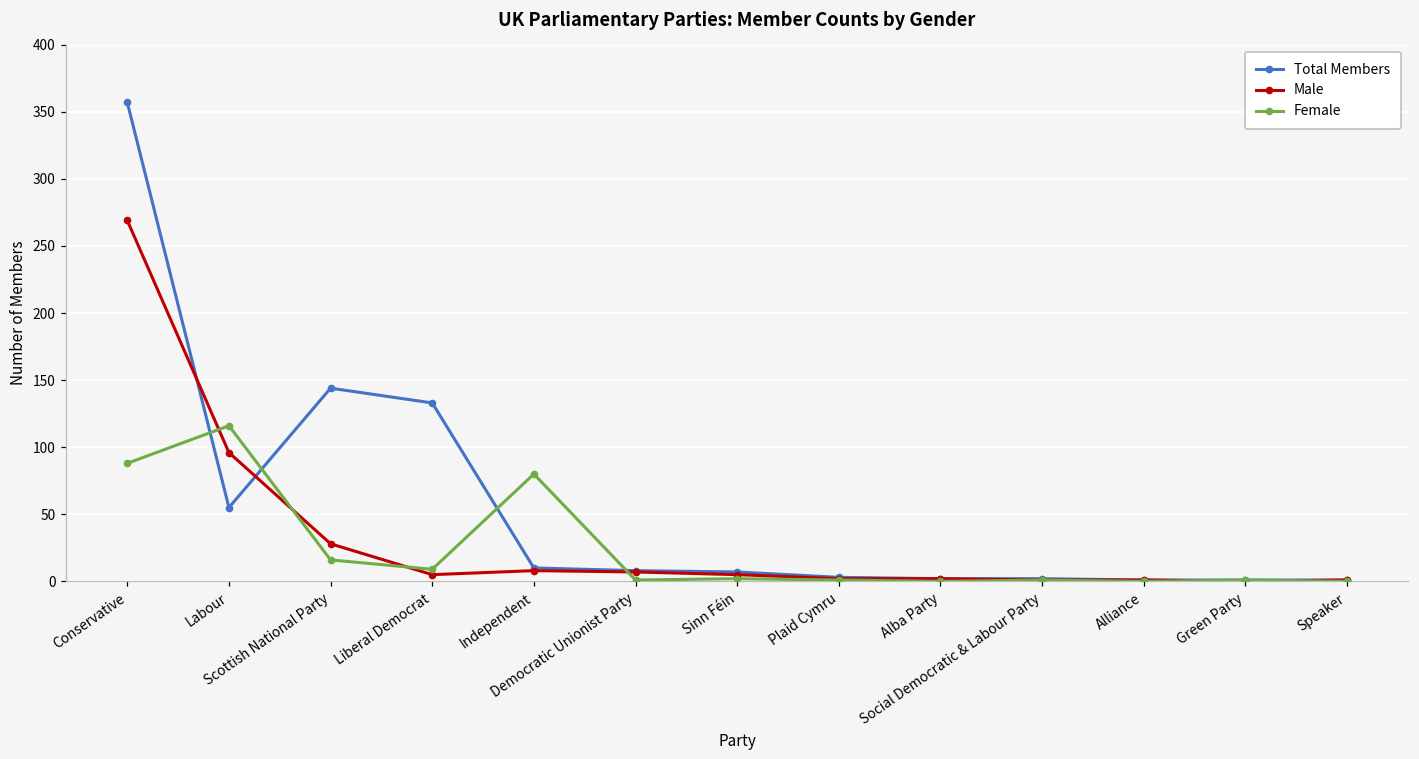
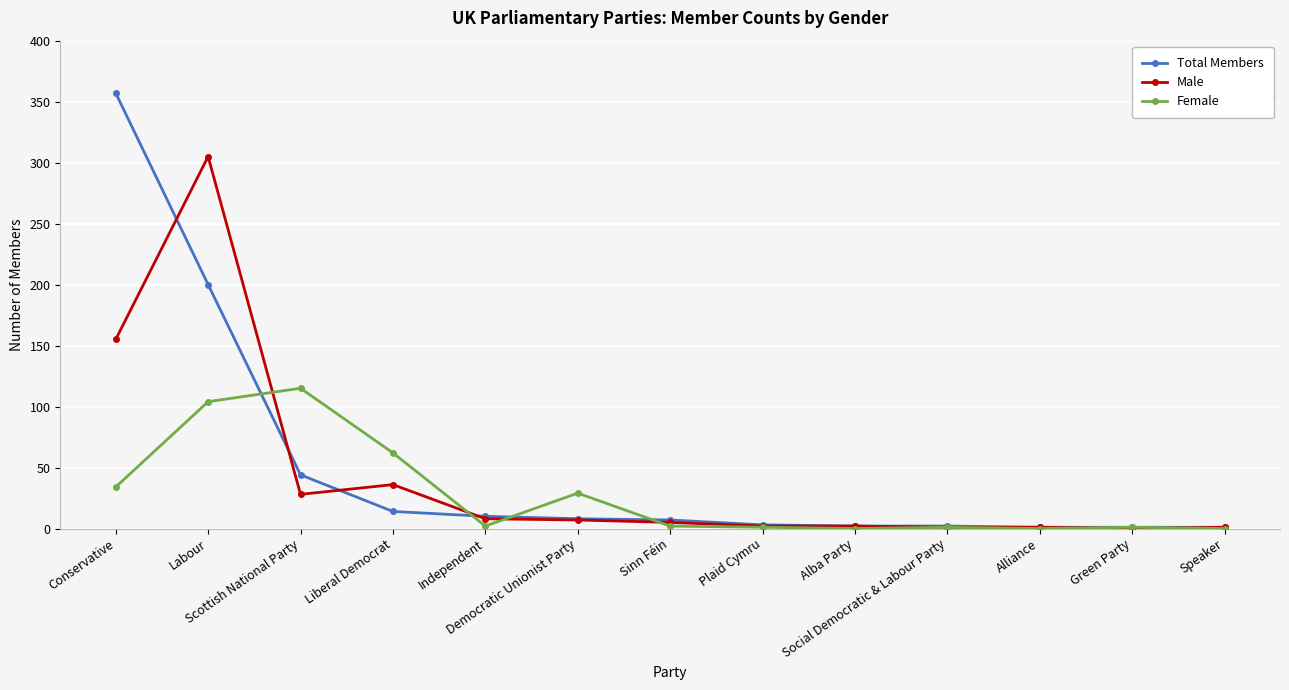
  {
    "Total Members": {
      "Conservative": 357,
-     "Labour": 55,
-     "Scottish National Party": 144,
-     "Liberal Democrat": 133
+     "Labour": 200,
+     "Scottish National Party": 44,
+     "Liberal Democrat": 14
    },
    "Male": {
-     "Conservative": 269,
-     "Labour": 96,
+     "Conservative": 155,
+     "Labour": 305,
      "Scottish National Party": 28,
-     "Liberal Democrat": 5
+     "Liberal Democrat": 36
    },
    "Female": {
-     "Conservative": 88,
-     "Labour": 116,
-     "Scottish National Party": 16,
-     "Liberal Democrat": 9,
-     "Independent": 80,
-     "Democratic Unionist Party": 1,
+     "Conservative": 34,
+     "Labour": 104,
+     "Scottish National Party": 115,
+     "Liberal Democrat": 62,
+     "Independent": 2,
+     "Democratic Unionist Party": 29,
      "Sinn Féin": 2
    }
  }
